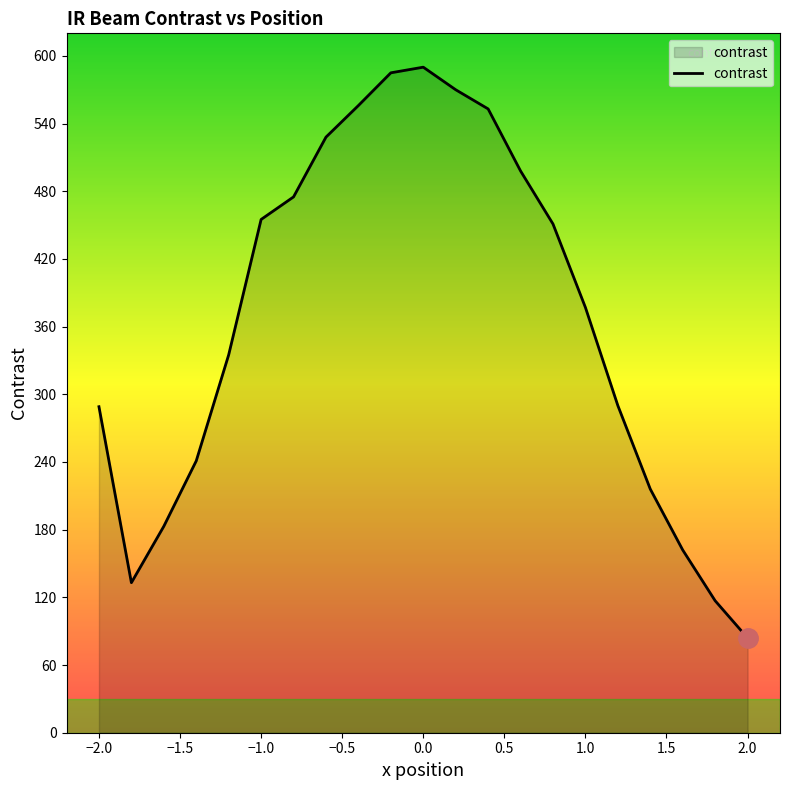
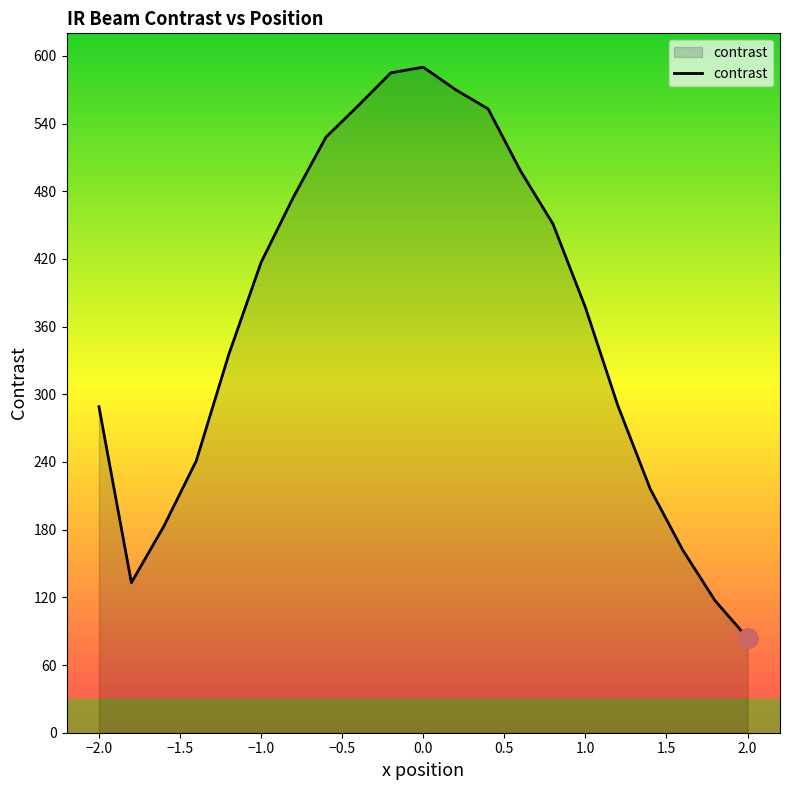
  {
    "contrast": {
      "−2.0": 289,
-     "−1.0": 455,
+     "−1.0": 417,
      "0.0": 590,
      "1.0": 377
    }
  }
